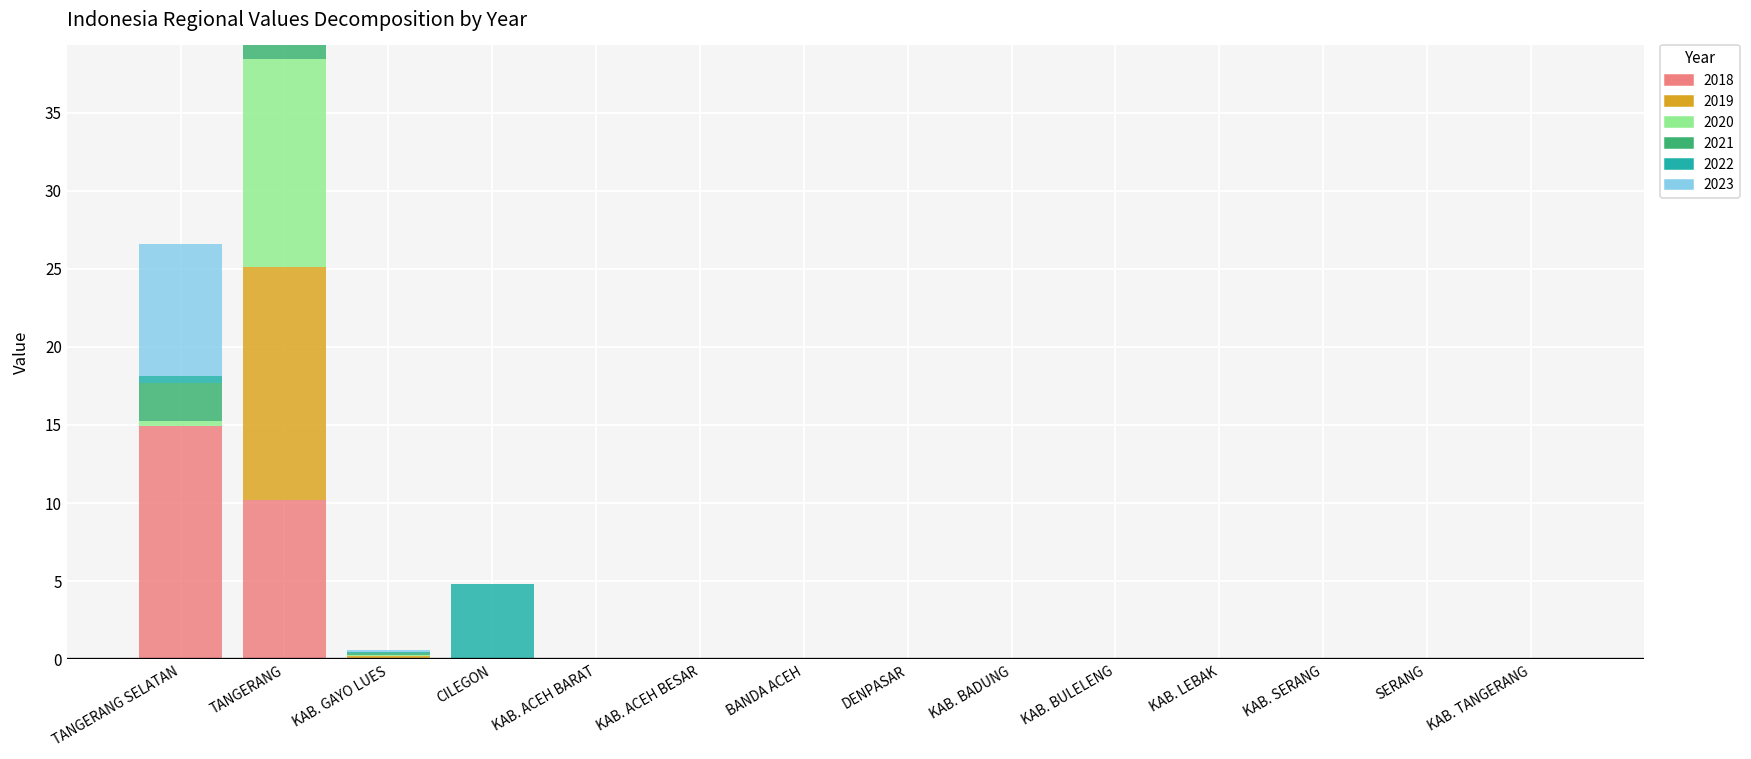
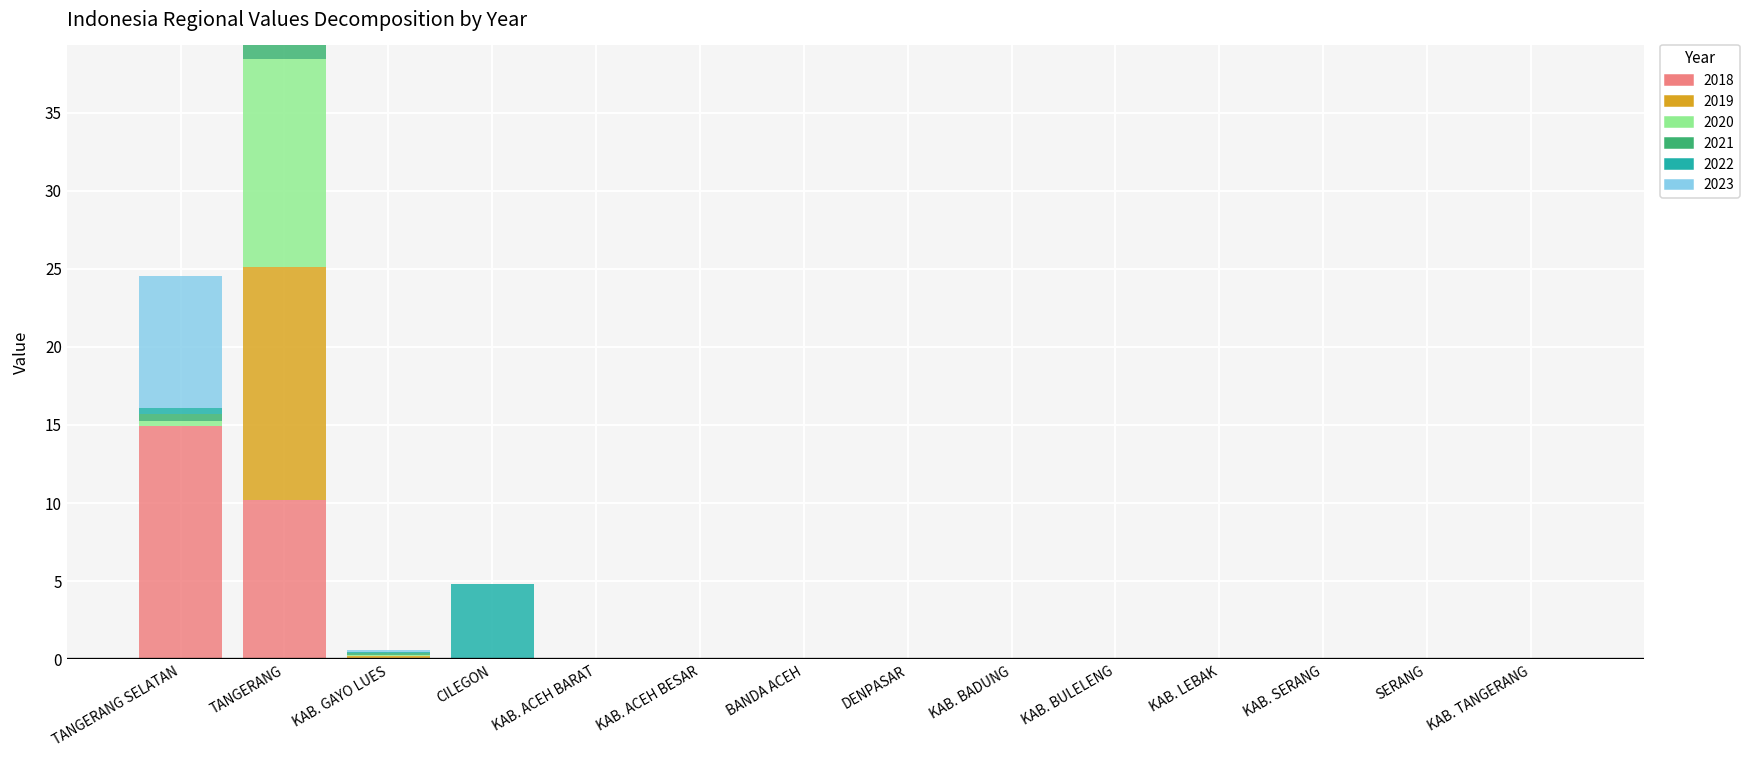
  {
    "2019": {
      "TANGERANG SELATAN": 0.0,
      "TANGERANG": 14.9,
      "CILEGON": 0.0,
      "KAB. ACEH BARAT": 0.0,
      "KAB. ACEH BESAR": 0.0,
      "BANDA ACEH": 0.0,
      "DENPASAR": 0.0,
      "KAB. BADUNG": 0.0,
      "KAB. BULELENG": 0.0,
      "KAB. LEBAK": 0.0,
      "KAB. SERANG": 0.0,
      "SERANG": 0.0,
      "KAB. TANGERANG": 0.0
    },
    "2020": {
      "TANGERANG SELATAN": 0.4,
      "TANGERANG": 13.3,
      "CILEGON": 0.0,
      "KAB. ACEH BARAT": 0.0,
      "KAB. ACEH BESAR": 0.0,
      "BANDA ACEH": 0.0,
      "DENPASAR": 0.0,
      "KAB. BADUNG": 0.0,
      "KAB. BULELENG": 0.0,
      "KAB. LEBAK": 0.0,
      "KAB. SERANG": 0.0,
      "SERANG": 0.0,
      "KAB. TANGERANG": 0.0
    },
    "2021": {
-     "TANGERANG SELATAN": 2.4,
+     "TANGERANG SELATAN": 0.4,
      "TANGERANG": 0.9,
      "CILEGON": 0.0,
      "KAB. ACEH BARAT": 0.0,
      "KAB. ACEH BESAR": 0.0,
      "BANDA ACEH": 0.0,
      "DENPASAR": 0.0,
      "KAB. BADUNG": 0.0,
      "KAB. BULELENG": 0.0,
      "KAB. LEBAK": 0.0,
      "KAB. SERANG": 0.0,
      "SERANG": 0.0,
      "KAB. TANGERANG": 0.0
    },
    "2022": {
      "TANGERANG SELATAN": 0.4,
      "TANGERANG": 0.0,
      "CILEGON": 4.8,
      "KAB. ACEH BARAT": 0.0,
      "KAB. ACEH BESAR": 0.0,
      "BANDA ACEH": 0.0,
      "DENPASAR": 0.0,
      "KAB. BADUNG": 0.0,
      "KAB. BULELENG": 0.0,
      "KAB. LEBAK": 0.0,
      "KAB. SERANG": 0.0,
      "SERANG": 0.0,
      "KAB. TANGERANG": 0.0
    },
    "2023": {
      "TANGERANG SELATAN": 8.5,
      "TANGERANG": 0.0,
      "CILEGON": 0.0,
      "KAB. ACEH BARAT": 0.0,
      "KAB. ACEH BESAR": 0.0,
      "BANDA ACEH": 0.0,
      "DENPASAR": 0.0,
      "KAB. BADUNG": 0.0,
      "KAB. BULELENG": 0.0,
      "KAB. LEBAK": 0.0,
      "KAB. SERANG": 0.0,
      "SERANG": 0.0,
      "KAB. TANGERANG": 0.0
    }
  }
